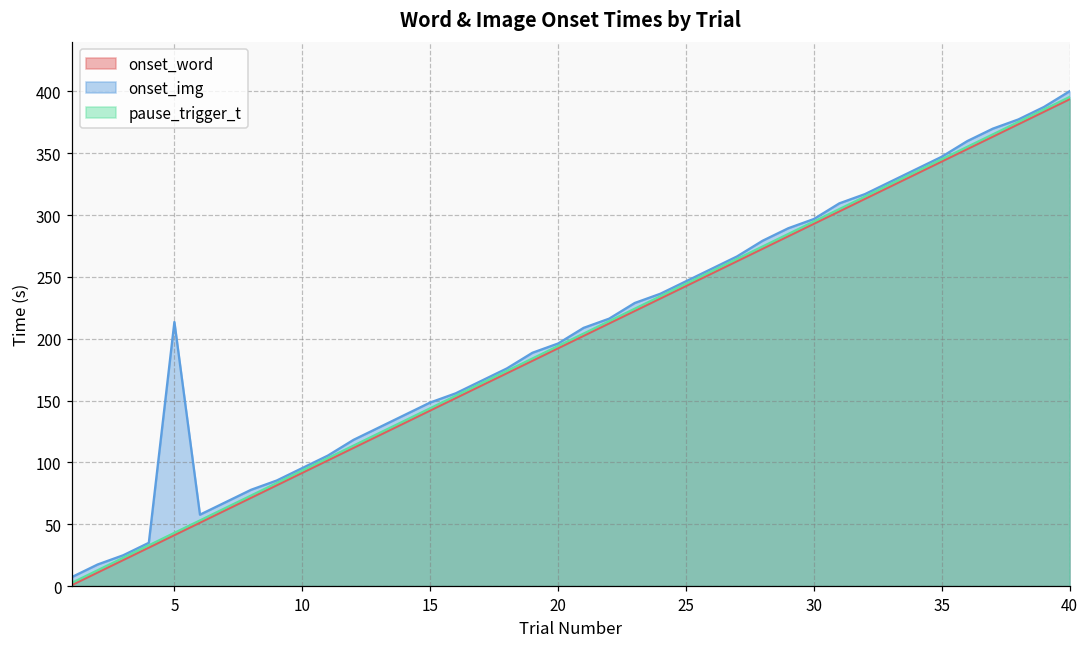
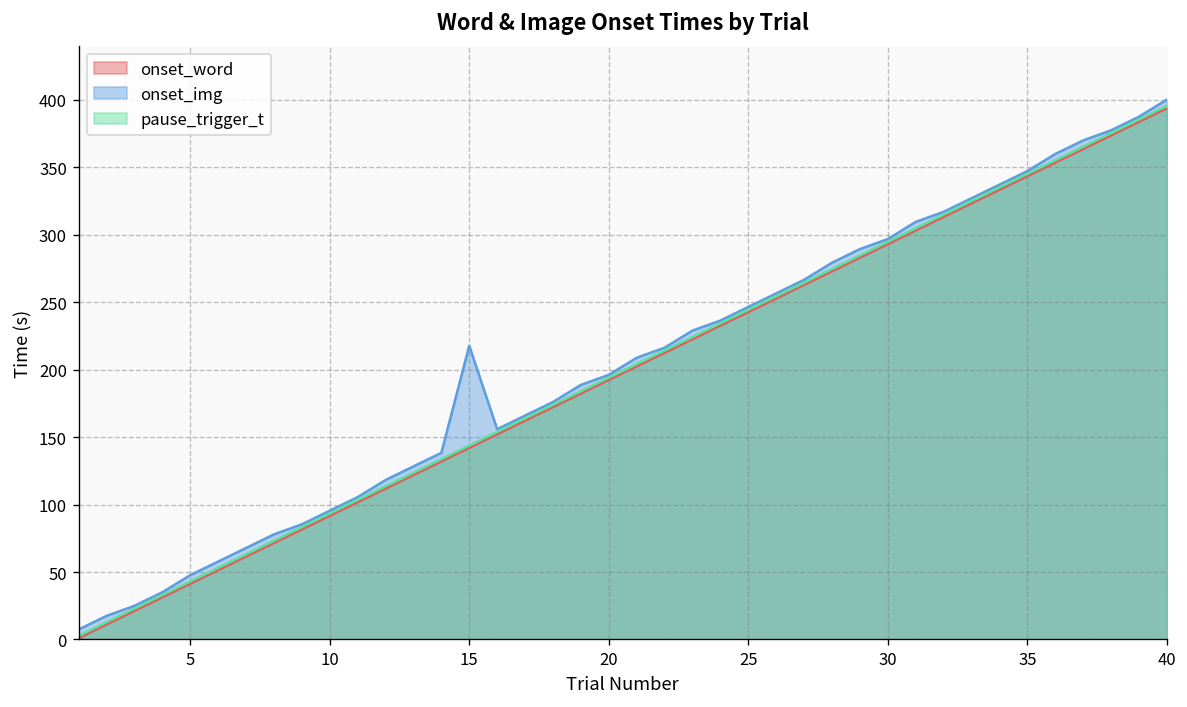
  {
    "onset_img": {
-     "5": 214,
-     "15": 148,
+     "5": 48,
+     "15": 218,
      "40": 400
    }
  }
